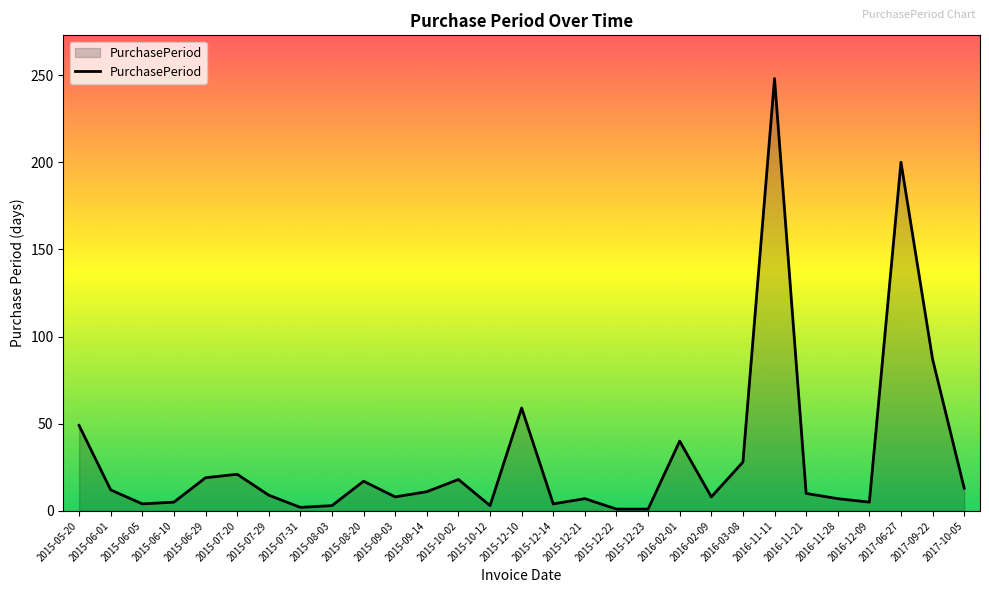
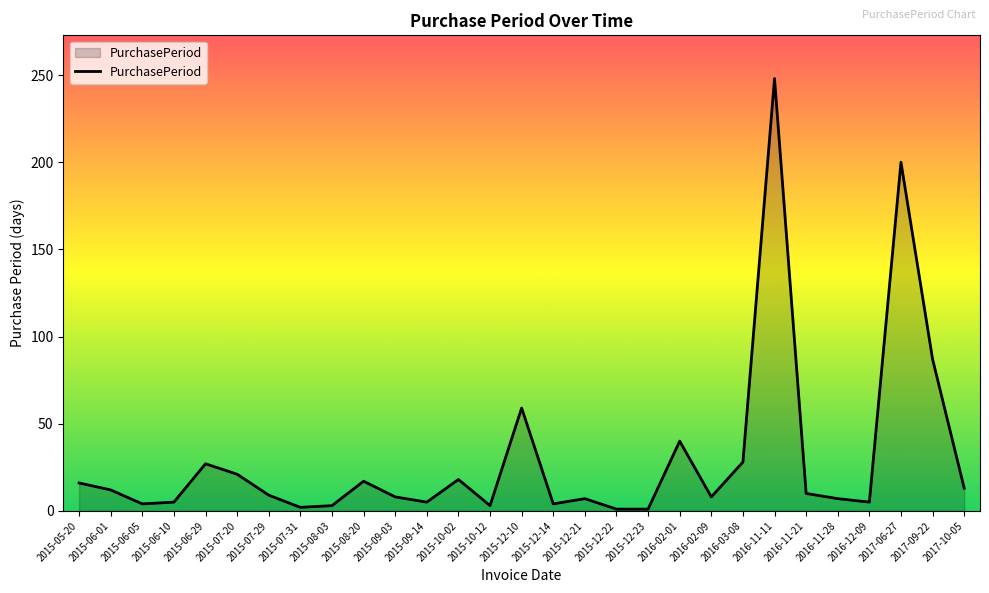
  {
-   "2015-05-20": 49,
+   "2015-05-20": 16,
    "2015-06-01": 12,
    "2015-06-05": 4,
    "2015-06-10": 5,
-   "2015-06-29": 19,
+   "2015-06-29": 27,
    "2015-07-20": 21,
    "2015-07-29": 9,
    "2015-07-31": 2,
    "2015-08-03": 3,
    "2015-08-20": 17,
    "2015-09-03": 8,
-   "2015-09-14": 11,
+   "2015-09-14": 5,
    "2015-10-02": 18,
    "2015-10-12": 3,
    "2015-12-10": 59,
    "2015-12-14": 4,
    "2015-12-21": 7,
    "2015-12-22": 1,
    "2015-12-23": 1,
    "2016-02-01": 40,
    "2016-02-09": 8,
    "2016-03-08": 28,
    "2016-11-11": 248,
    "2016-11-21": 10,
    "2016-11-28": 7,
    "2016-12-09": 5,
    "2017-06-27": 200,
    "2017-09-22": 87,
    "2017-10-05": 13
  }
